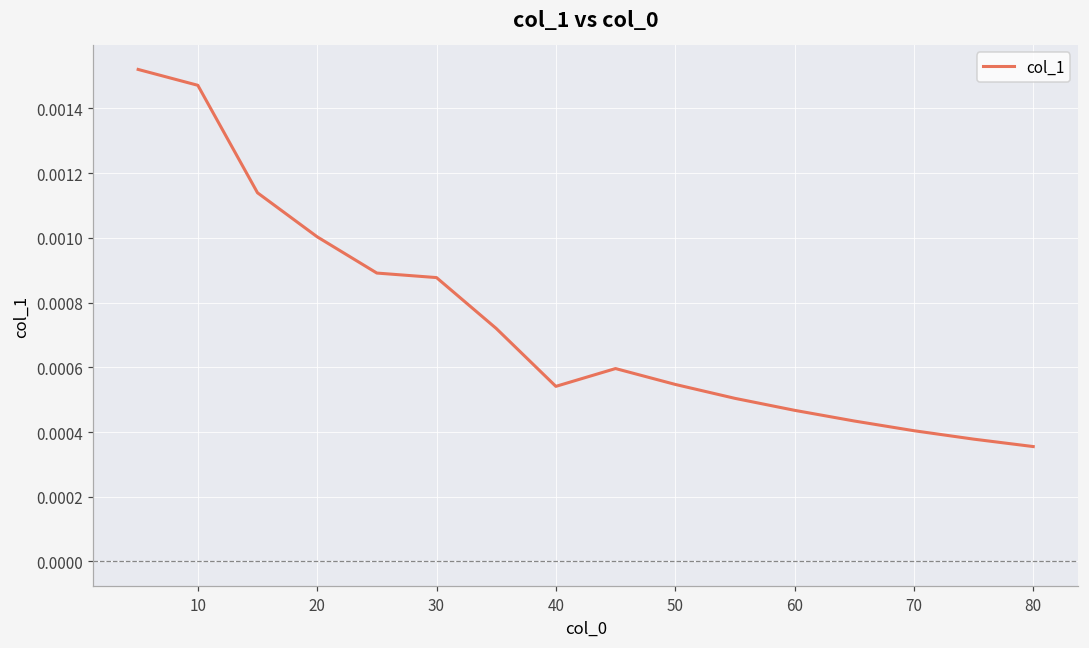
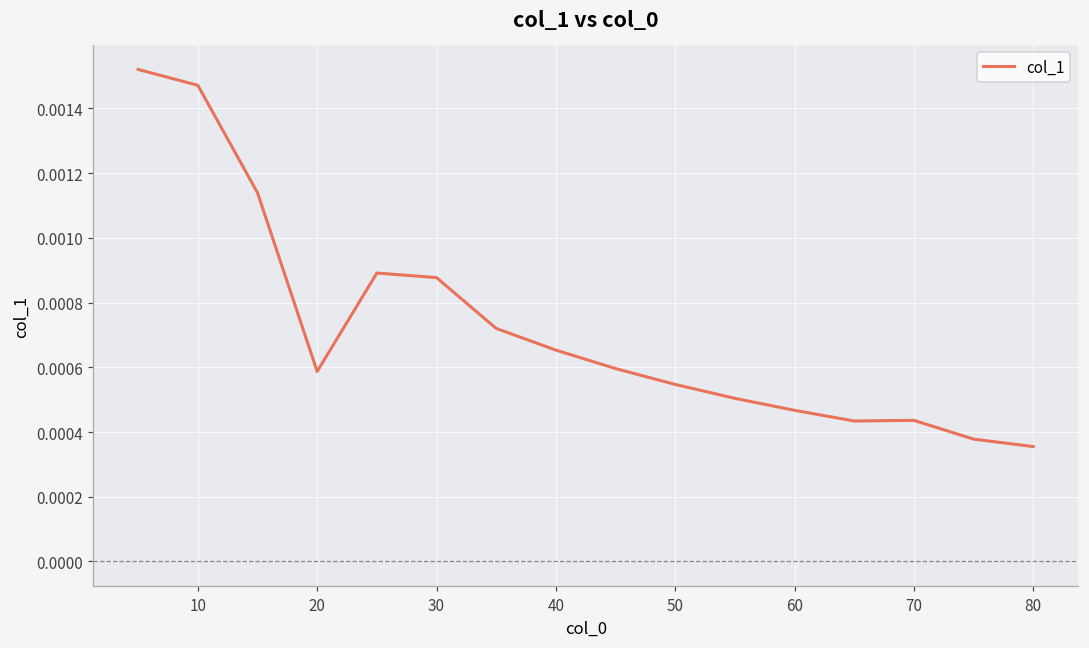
  {
    "10": 0.00147,
-   "20": 0.00100,
+   "20": 0.00059,
    "30": 0.00088,
-   "40": 0.00054,
+   "40": 0.00065,
    "50": 0.00055,
    "60": 0.00047,
-   "70": 0.00040,
+   "70": 0.00044,
    "80": 0.00036
  }
